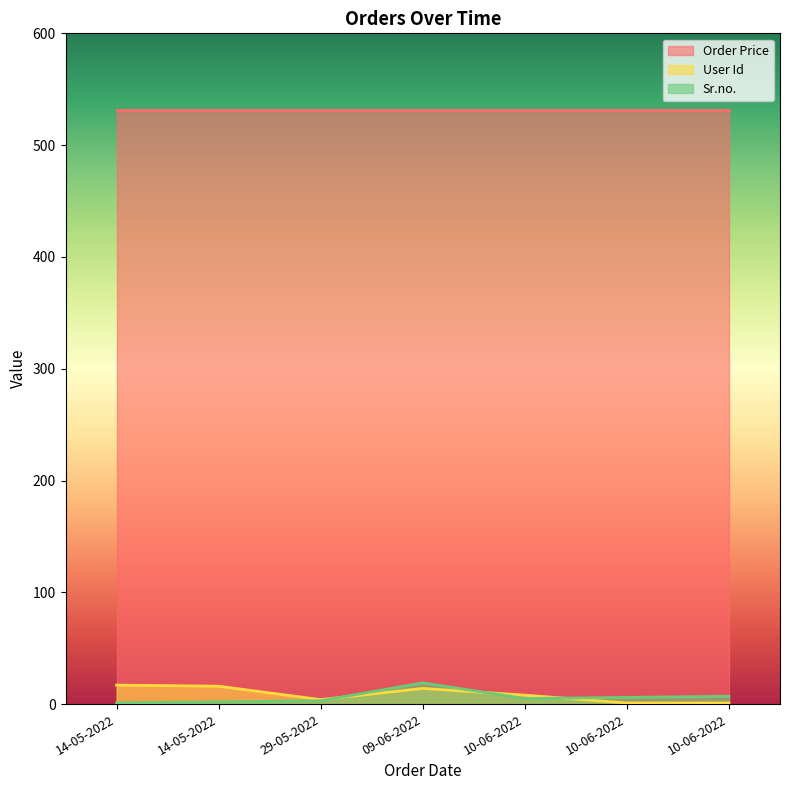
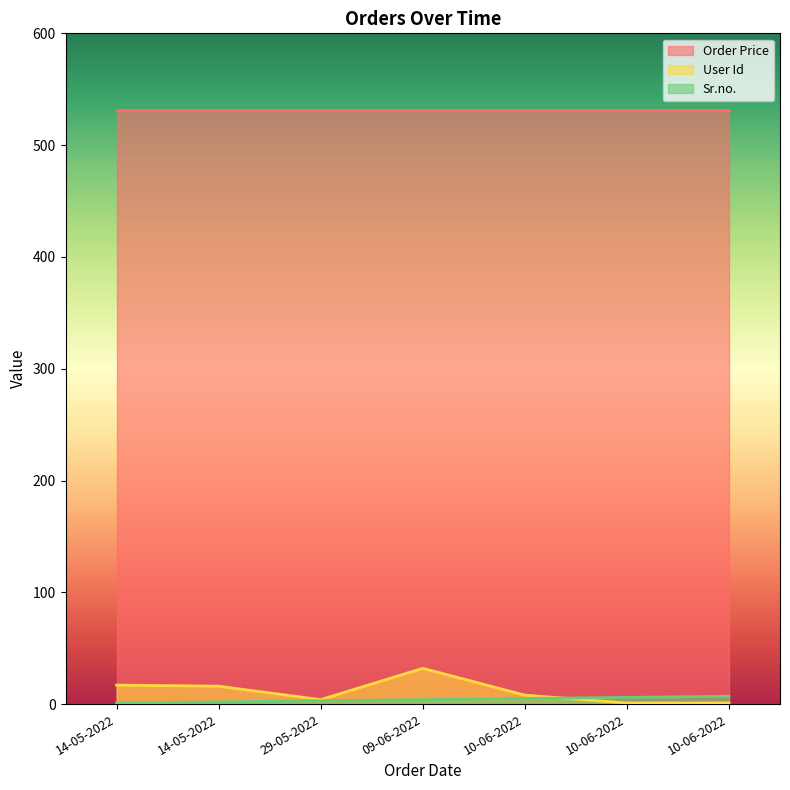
  {
    "Order Price": {
      "29-05-2022": 531,
      "09-06-2022": 531
    },
    "User Id": {
-     "09-06-2022": 14
+     "09-06-2022": 32
    },
    "Sr.no.": {
-     "09-06-2022": 19
+     "09-06-2022": 4
    }
  }
